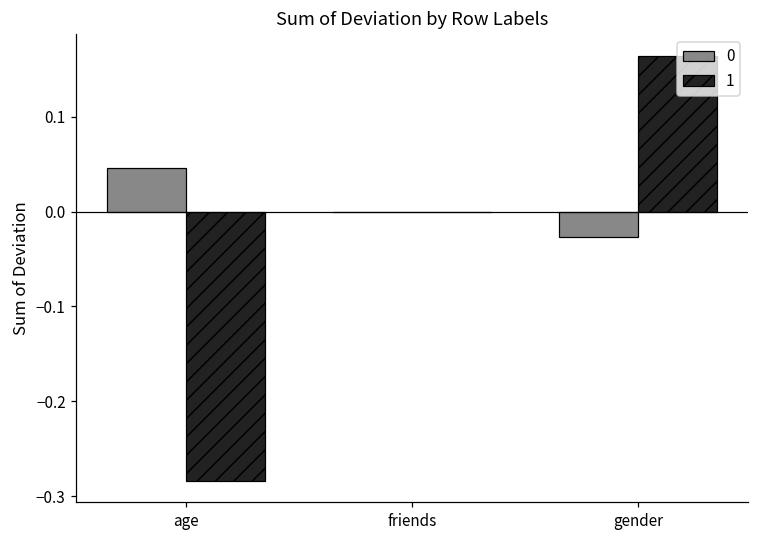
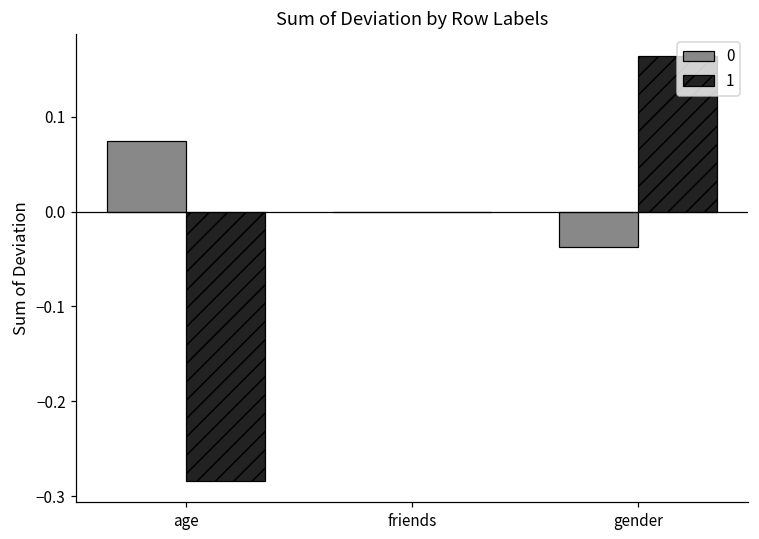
  {
    "0": {
-     "age": 0.05,
-     "gender": -0.03
+     "age": 0.07,
+     "gender": -0.04
    },
    "1": {
      "age": -0.28
    }
  }
